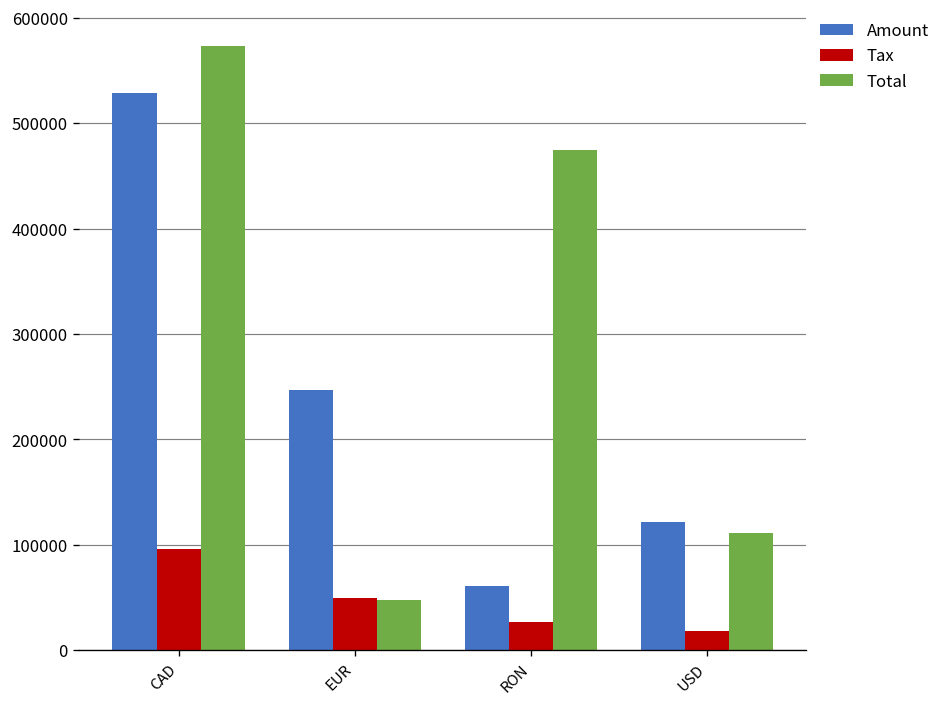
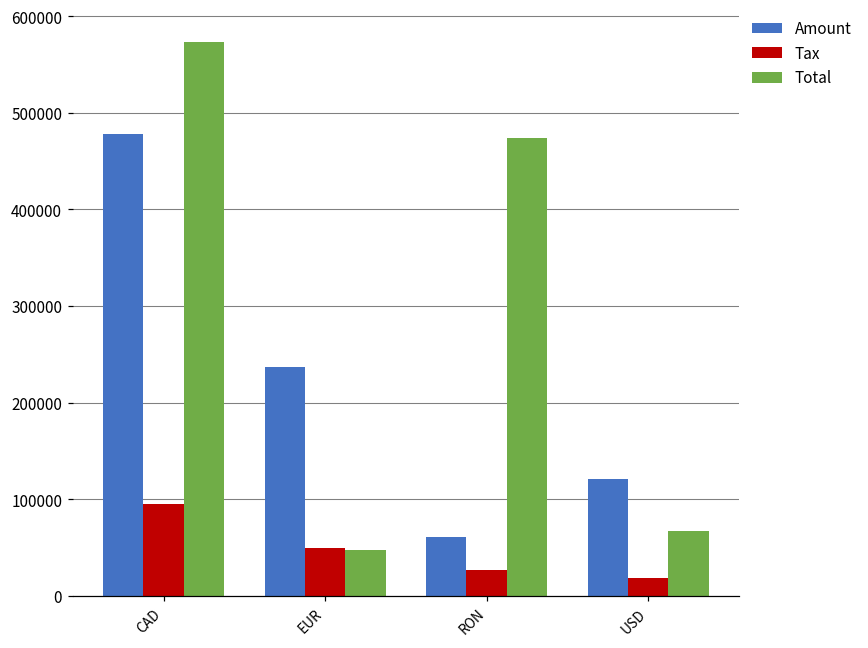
  {
    "Amount": {
-     "CAD": 530000,
-     "EUR": 250000,
+     "CAD": 480000,
+     "EUR": 240000,
      "RON": 60000,
      "USD": 120000
    },
    "Tax": {
      "CAD": 100000,
      "EUR": 50000,
      "RON": 30000,
      "USD": 20000
    },
    "Total": {
      "CAD": 570000,
      "EUR": 50000,
      "RON": 470000,
-     "USD": 110000
+     "USD": 70000
    }
  }
